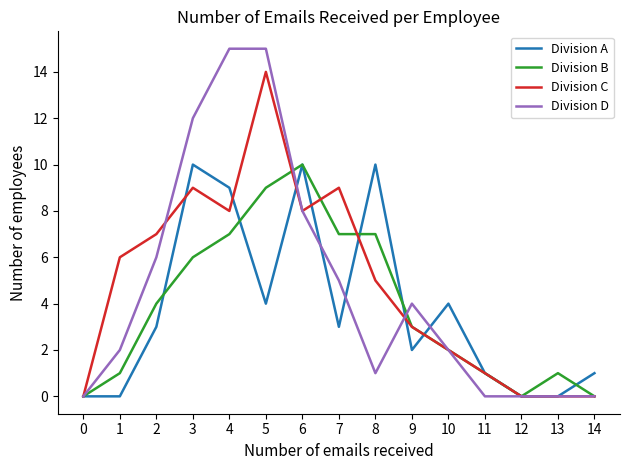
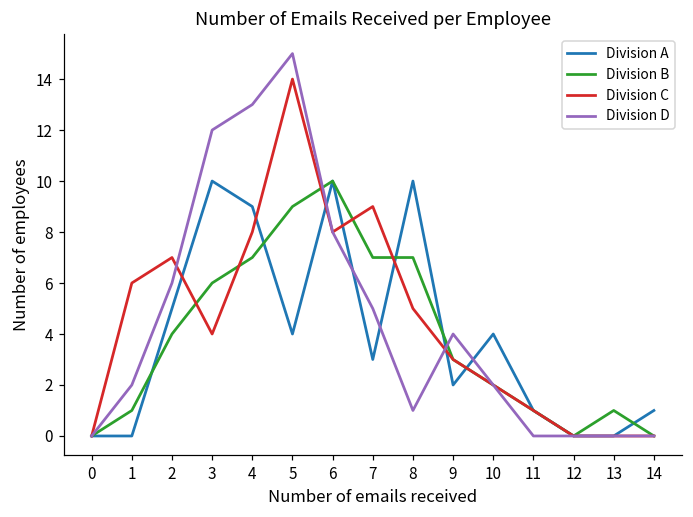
  {
    "Division A": {
      "1": 0,
-     "2": 3,
+     "2": 5,
      "3": 10,
      "4": 9,
      "5": 4,
      "7": 3,
      "8": 10,
      "9": 2,
      "10": 4,
      "14": 1
    },
    "Division B": {
      "1": 1,
      "2": 4,
      "3": 6,
      "4": 7,
      "5": 9,
      "7": 7,
      "8": 7,
      "13": 1
    },
    "Division C": {
      "1": 6,
      "2": 7,
-     "3": 9,
+     "3": 4,
      "4": 8,
      "5": 14,
      "7": 9,
      "8": 5
    },
    "Division D": {
      "1": 2,
      "2": 6,
      "3": 12,
-     "4": 15,
+     "4": 13,
      "5": 15,
      "7": 5,
      "8": 1,
      "9": 4,
      "11": 0
    }
  }
